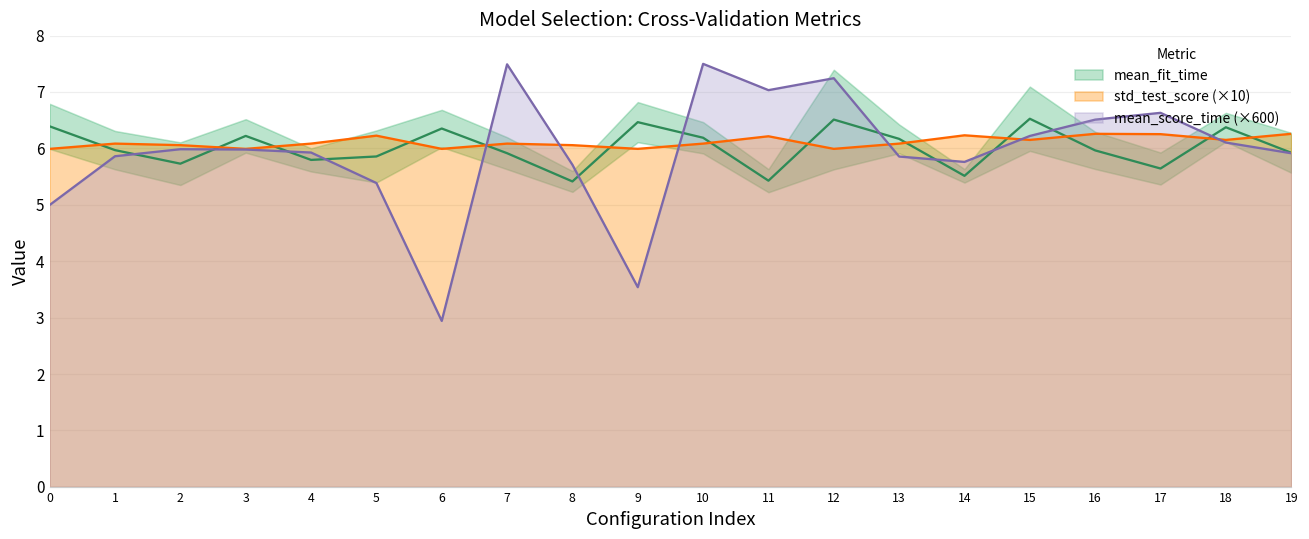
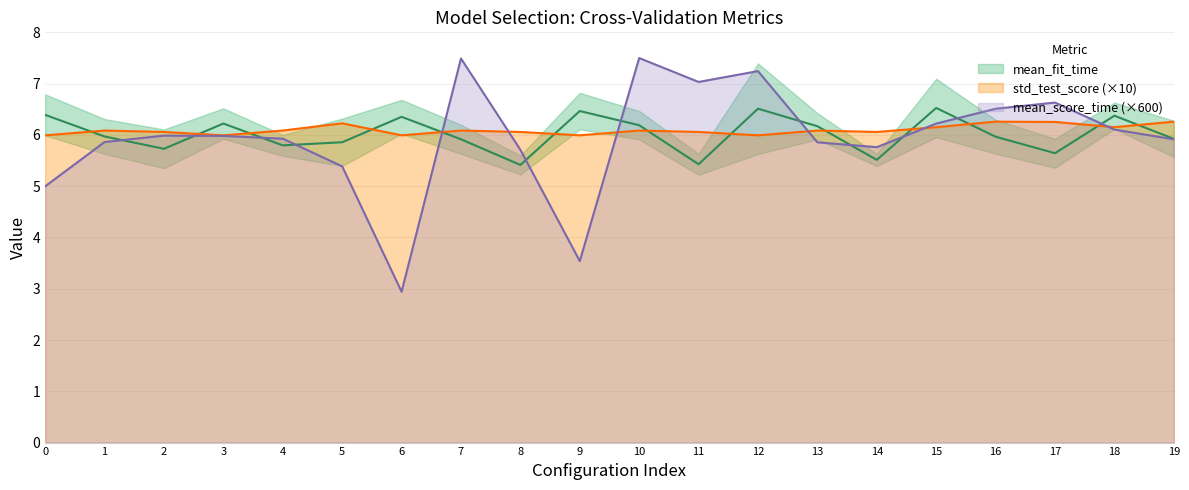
  {
    "std_test_score (×10)": {
      "0": 6.0,
      "1": 6.1,
      "2": 6.1,
      "4": 6.1,
      "5": 6.2,
      "6": 6.0,
      "7": 6.1,
      "8": 6.1,
      "9": 6.0,
      "10": 6.1,
-     "11": 6.2,
+     "11": 6.1,
      "12": 6.0,
      "13": 6.1,
-     "14": 6.2,
+     "14": 6.1,
      "15": 6.2,
      "17": 6.3
    },
    "mean_score_time (×600)": {
      "0": 5.0,
      "1": 5.9,
      "2": 6.0,
      "4": 5.9,
      "5": 5.4,
      "6": 2.9,
      "7": 7.5,
      "8": 5.7,
      "9": 3.5,
      "10": 7.5,
      "11": 7.0,
      "12": 7.2,
      "13": 5.9,
      "14": 5.8,
      "15": 6.2,
      "16": 6.5,
      "17": 6.6
    }
  }
